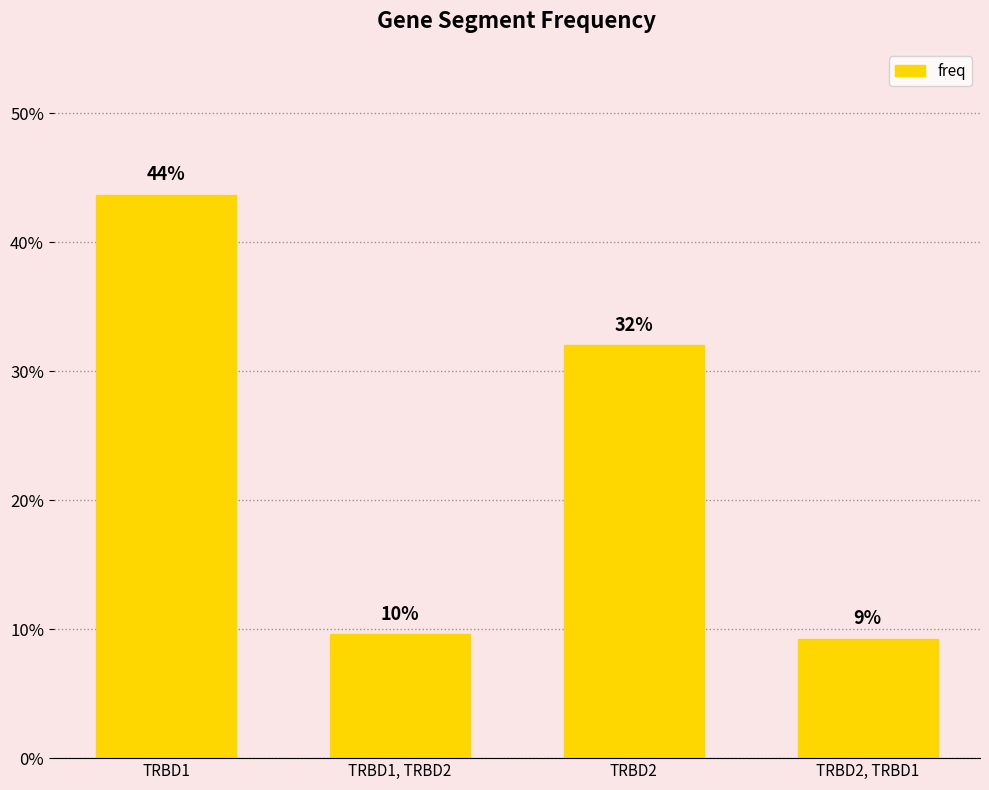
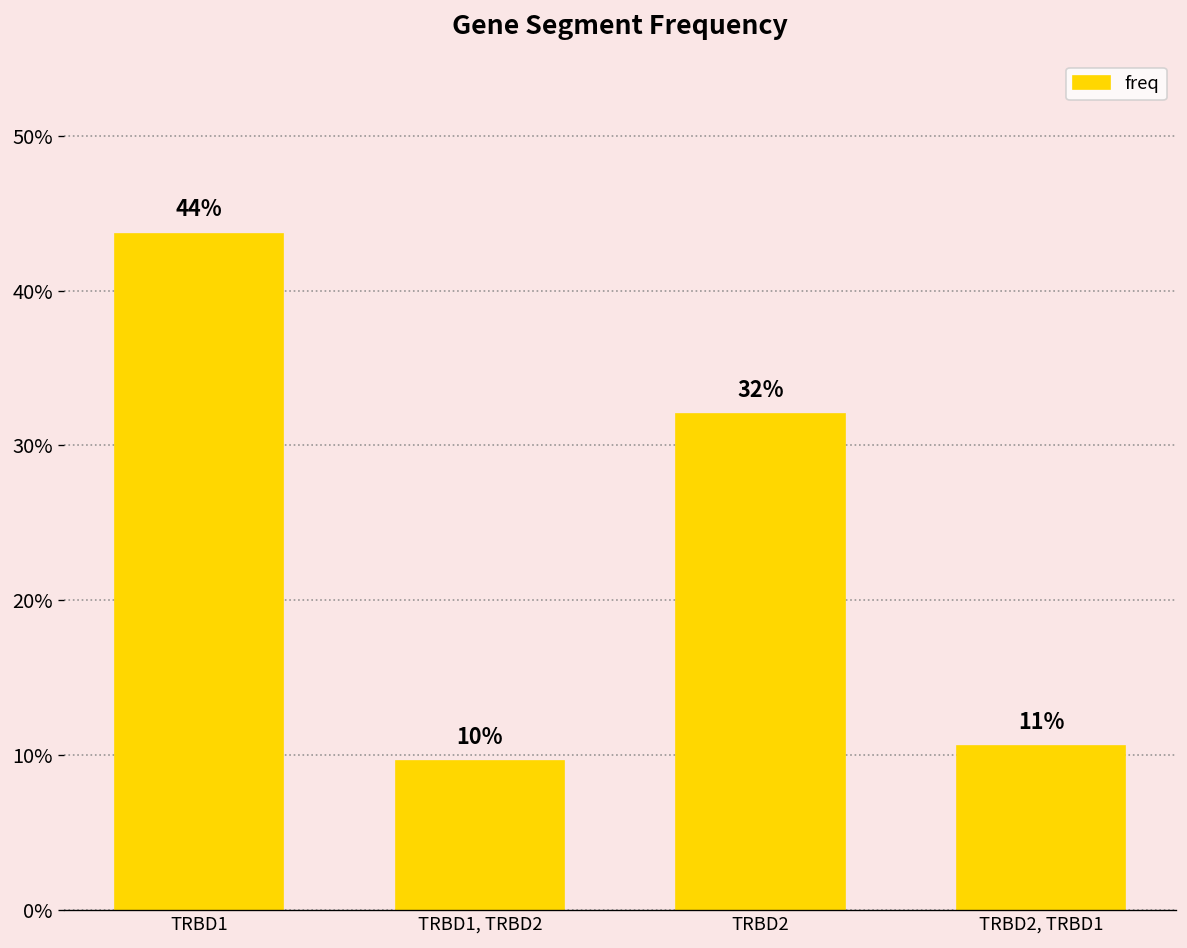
  {
    "TRBD1": "44%",
    "TRBD1, TRBD2": "10%",
    "TRBD2": "32%",
-   "TRBD2, TRBD1": "9%"
+   "TRBD2, TRBD1": "11%"
  }
